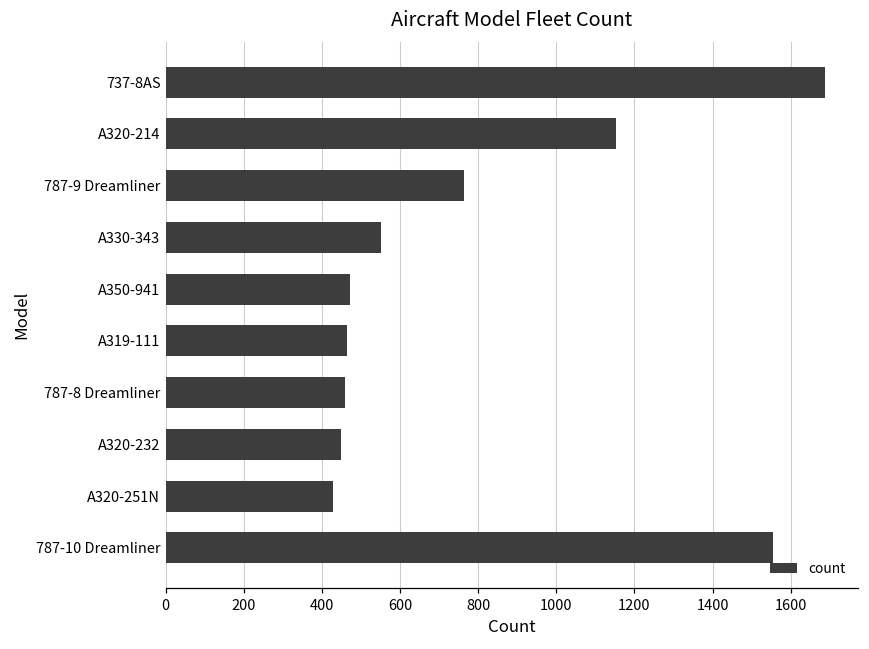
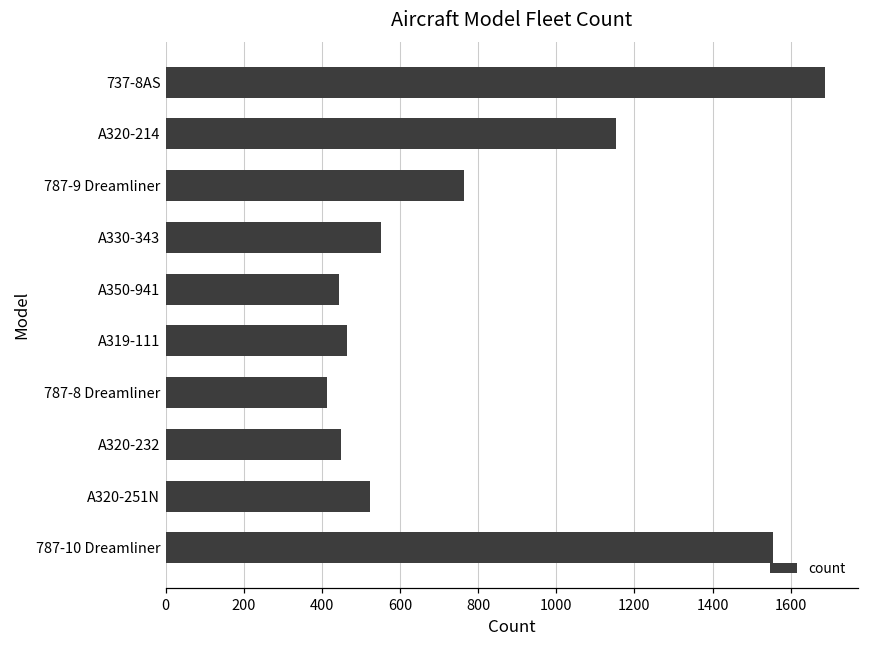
  {
    "737-8AS": 1690,
    "A320-214": 1150,
    "787-9 Dreamliner": 760,
    "A330-343": 550,
-   "A350-941": 470,
+   "A350-941": 440,
    "A319-111": 470,
-   "787-8 Dreamliner": 460,
+   "787-8 Dreamliner": 410,
    "A320-232": 450,
-   "A320-251N": 430,
+   "A320-251N": 520,
    "787-10 Dreamliner": 1560
  }
